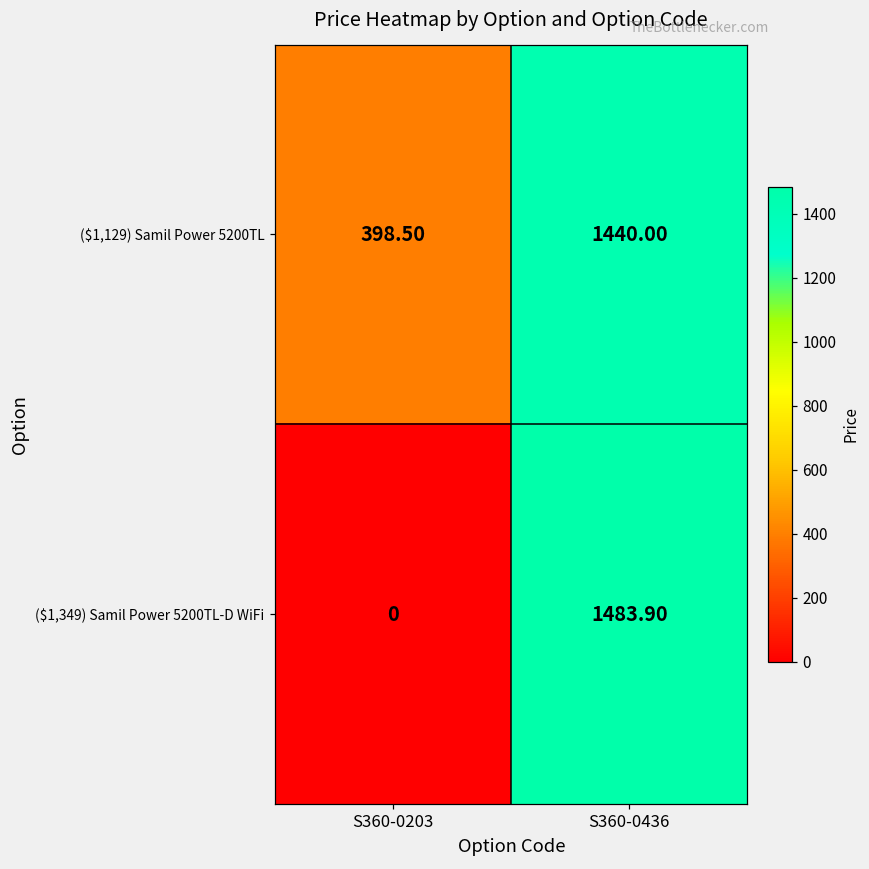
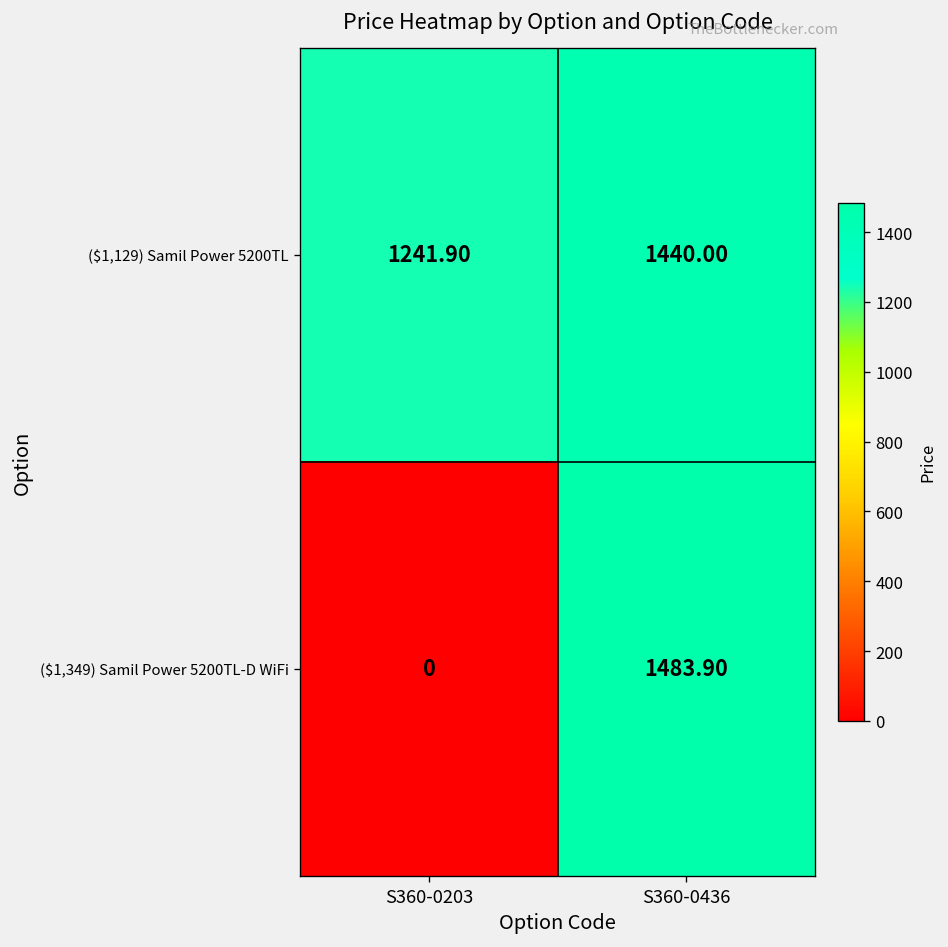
  {
    "($1,129) Samil Power 5200TL": {
-     "S360-0203": 398.50,
+     "S360-0203": 1241.90,
      "S360-0436": 1440.00
    },
    "($1,349) Samil Power 5200TL-D WiFi": {
      "S360-0203": 0,
      "S360-0436": 1483.90
    }
  }
